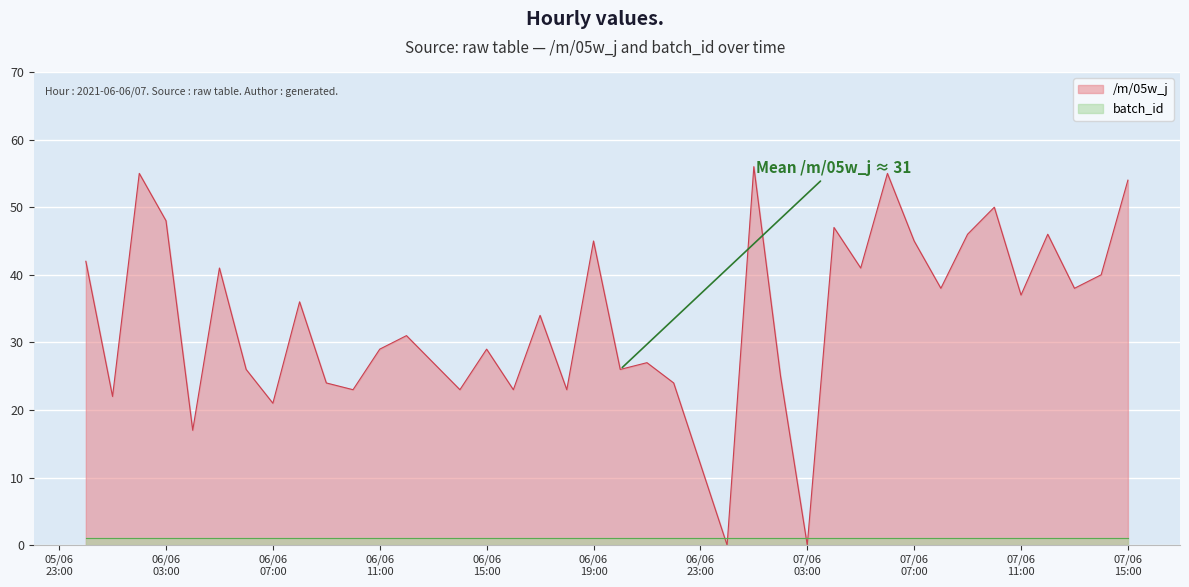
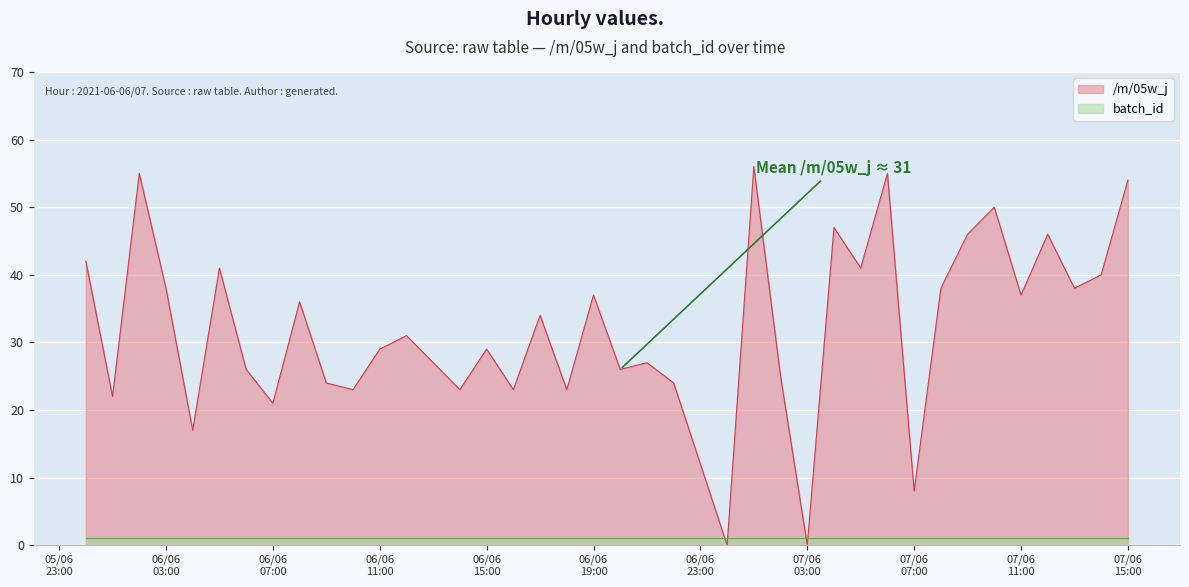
  {
    "/m/05w_j": {
-     "06/06 03:00": 48,
+     "06/06 03:00": 38,
      "06/06 07:00": 21,
      "06/06 11:00": 29,
      "06/06 15:00": 29,
-     "06/06 19:00": 45,
+     "06/06 19:00": 37,
      "06/06 23:00": 12,
      "07/06 03:00": 0,
-     "07/06 07:00": 45,
+     "07/06 07:00": 8,
      "07/06 11:00": 37,
      "07/06 15:00": 54
    },
    "batch_id": {
      "06/06 03:00": 1,
      "06/06 07:00": 1,
      "06/06 11:00": 1,
      "06/06 15:00": 1,
      "06/06 19:00": 1,
      "06/06 23:00": 1,
      "07/06 03:00": 1,
      "07/06 07:00": 1,
      "07/06 11:00": 1,
      "07/06 15:00": 1
    }
  }
